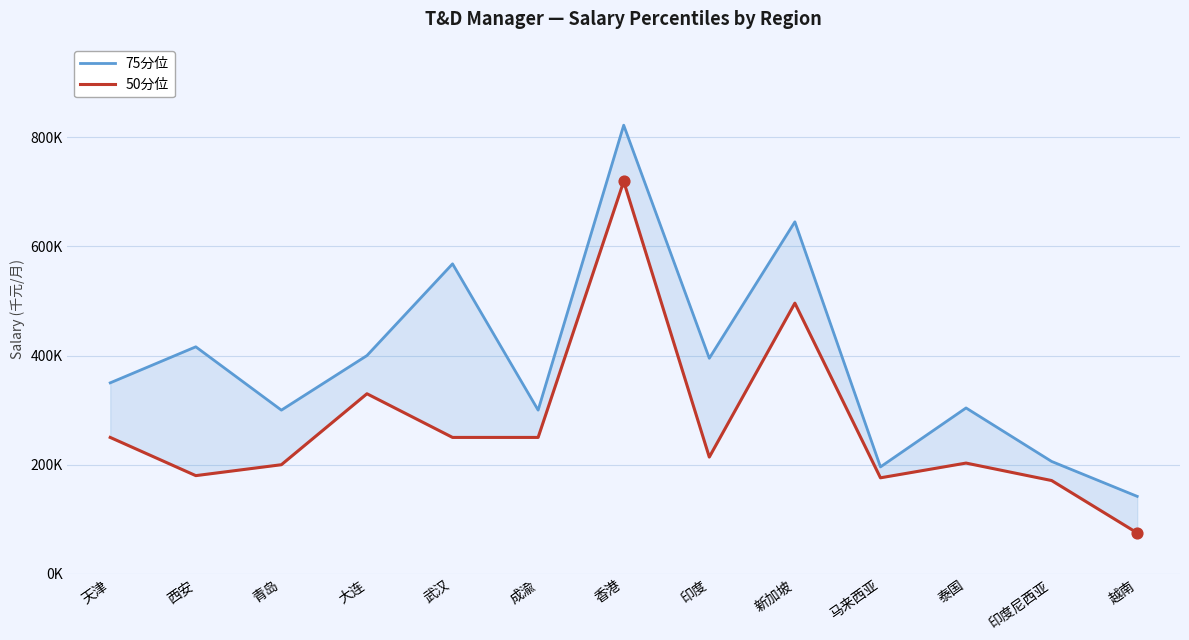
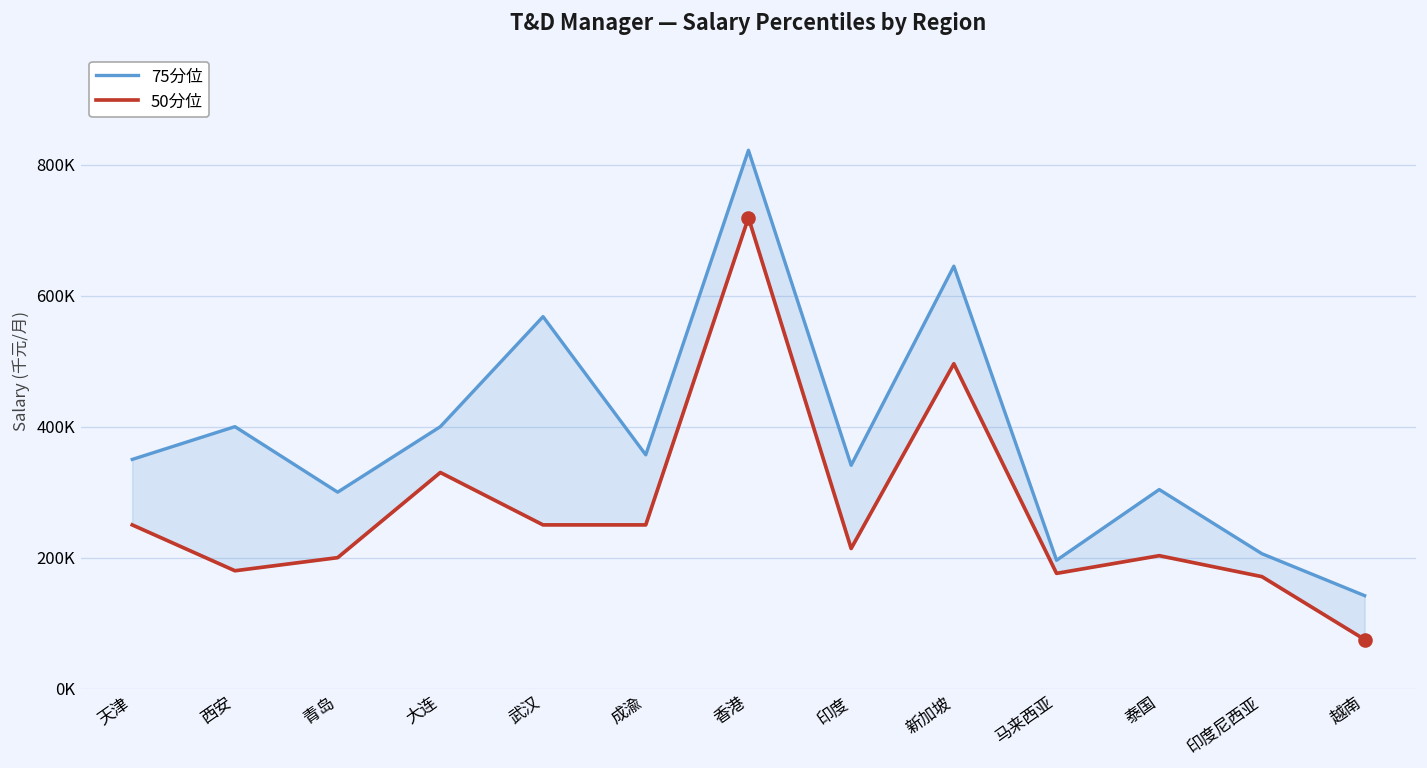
  {
    "75分位": {
      "天津": 350000,
-     "西安": 420000,
+     "西安": 400000,
      "青岛": 300000,
      "大连": 400000,
      "武汉": 570000,
-     "成渝": 300000,
+     "成渝": 360000,
      "香港": 820000,
-     "印度": 400000,
+     "印度": 340000,
      "新加坡": 650000,
      "马来西亚": 200000,
      "泰国": 300000,
      "印度尼西亚": 210000,
      "越南": 140000
    }
  }
